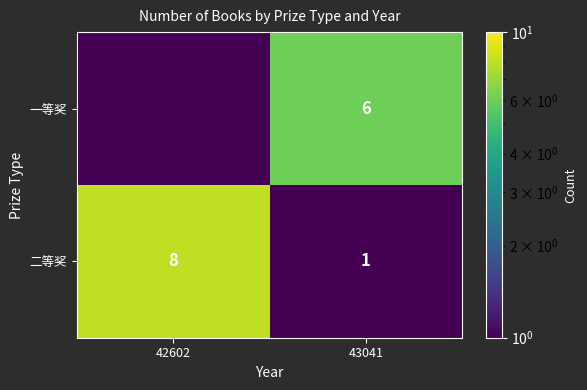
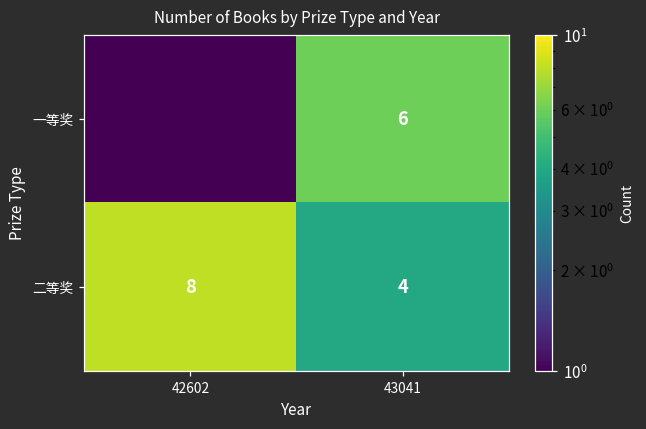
  {
    "一等奖": {
      "43041": 6
    },
    "二等奖": {
      "42602": 8,
-     "43041": 1
+     "43041": 4
    }
  }
